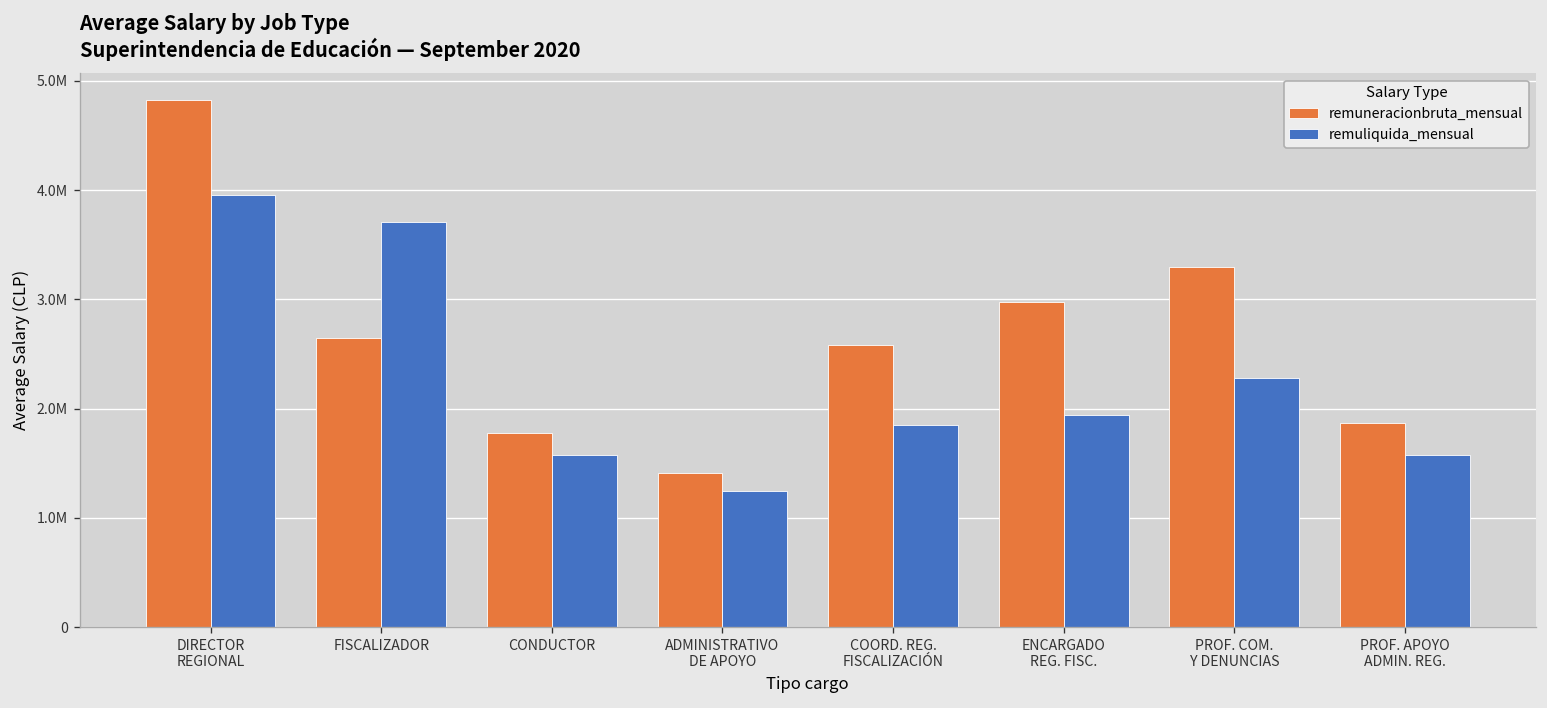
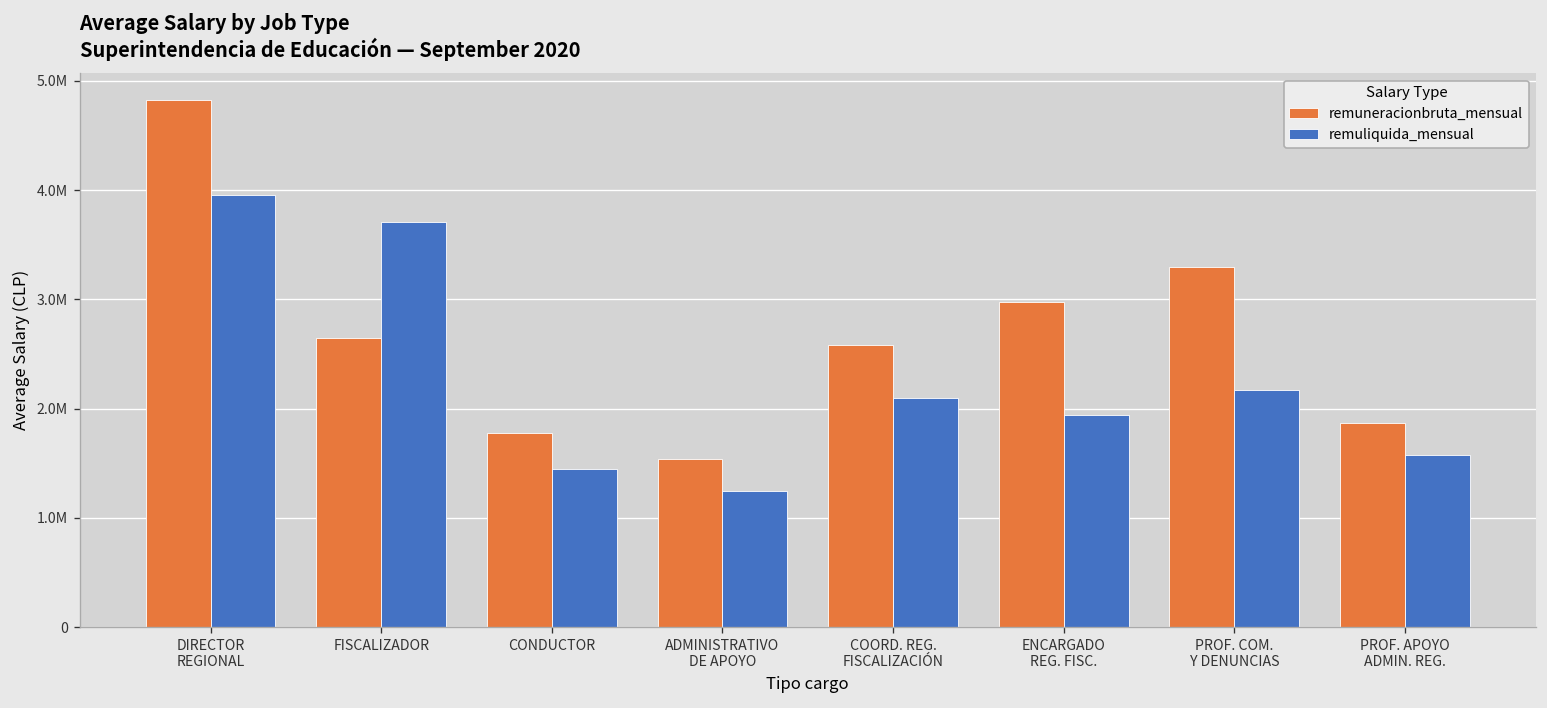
  {
    "remuneracionbruta_mensual": {
      "DIRECTOR REGIONAL": 4800000,
      "FISCALIZADOR": 2600000,
      "CONDUCTOR": 1800000,
-     "ADMINISTRATIVO DE APOYO": 1400000,
+     "ADMINISTRATIVO DE APOYO": 1500000,
      "COORD. REG. FISCALIZACIÓN": 2600000,
      "ENCARGADO REG. FISC.": 3000000,
      "PROF. COM. Y DENUNCIAS": 3300000,
      "PROF. APOYO ADMIN. REG.": 1900000
    },
    "remuliquida_mensual": {
      "DIRECTOR REGIONAL": 4000000,
      "FISCALIZADOR": 3700000,
-     "CONDUCTOR": 1600000,
+     "CONDUCTOR": 1400000,
      "ADMINISTRATIVO DE APOYO": 1200000,
-     "COORD. REG. FISCALIZACIÓN": 1900000,
+     "COORD. REG. FISCALIZACIÓN": 2100000,
      "ENCARGADO REG. FISC.": 1900000,
-     "PROF. COM. Y DENUNCIAS": 2300000,
+     "PROF. COM. Y DENUNCIAS": 2200000,
      "PROF. APOYO ADMIN. REG.": 1600000
    }
  }
